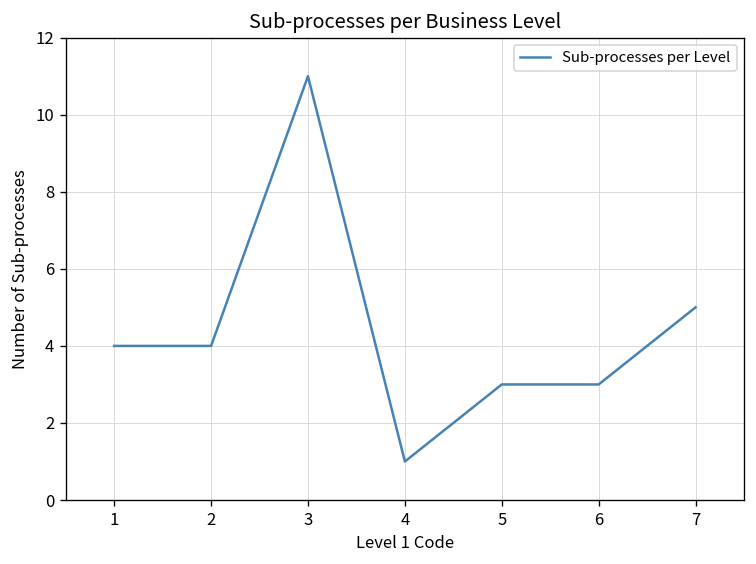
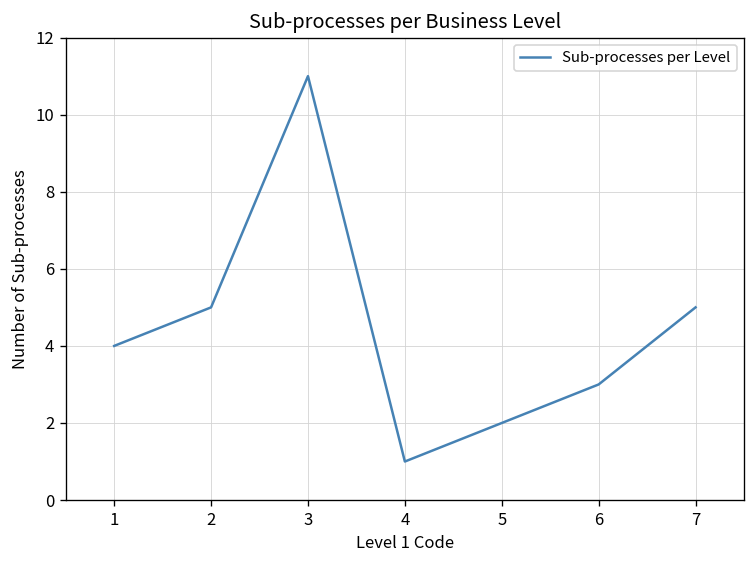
  {
    "1": 4,
-   "2": 4,
+   "2": 5,
    "3": 11,
    "4": 1,
-   "5": 3,
+   "5": 2,
    "6": 3,
    "7": 5
  }
